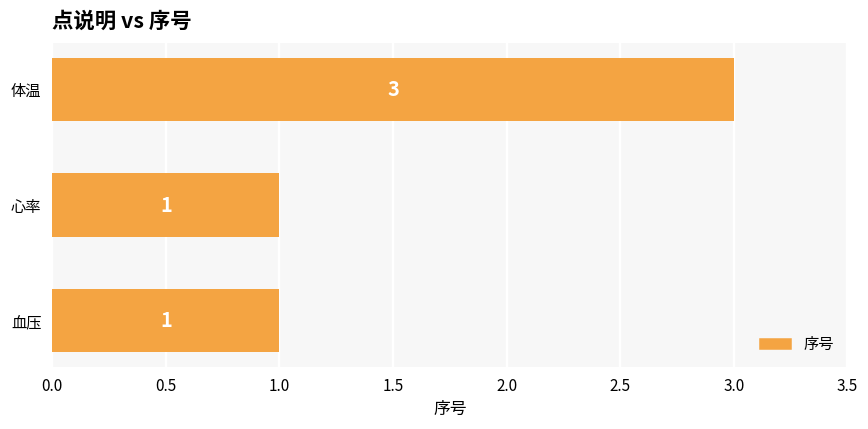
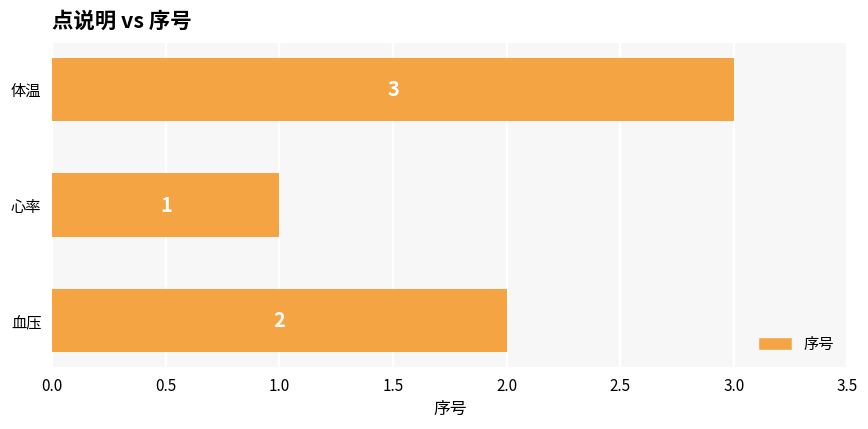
  {
    "体温": 3,
    "心率": 1,
-   "血压": 1
+   "血压": 2
  }
